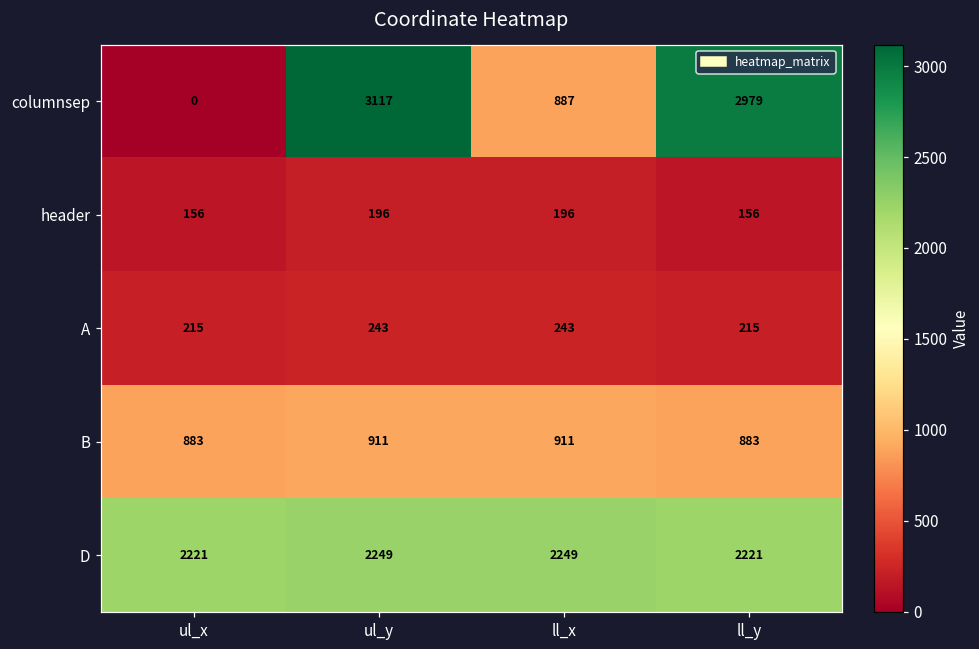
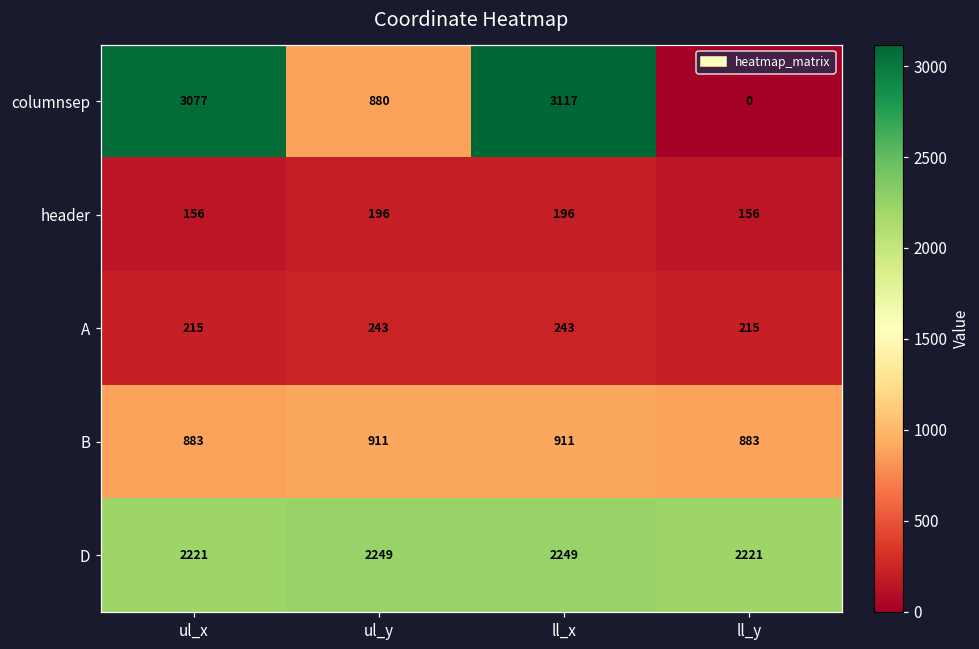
  {
    "columnsep": {
-     "ul_x": 0,
-     "ul_y": 3117,
-     "ll_x": 887,
-     "ll_y": 2979
+     "ul_x": 3077,
+     "ul_y": 880,
+     "ll_x": 3117,
+     "ll_y": 0
    },
    "header": {
      "ul_x": 156,
      "ul_y": 196,
      "ll_x": 196,
      "ll_y": 156
    },
    "A": {
      "ul_x": 215,
      "ul_y": 243,
      "ll_x": 243,
      "ll_y": 215
    },
    "B": {
      "ul_x": 883,
      "ul_y": 911,
      "ll_x": 911,
      "ll_y": 883
    },
    "D": {
      "ul_x": 2221,
      "ul_y": 2249,
      "ll_x": 2249,
      "ll_y": 2221
    }
  }
